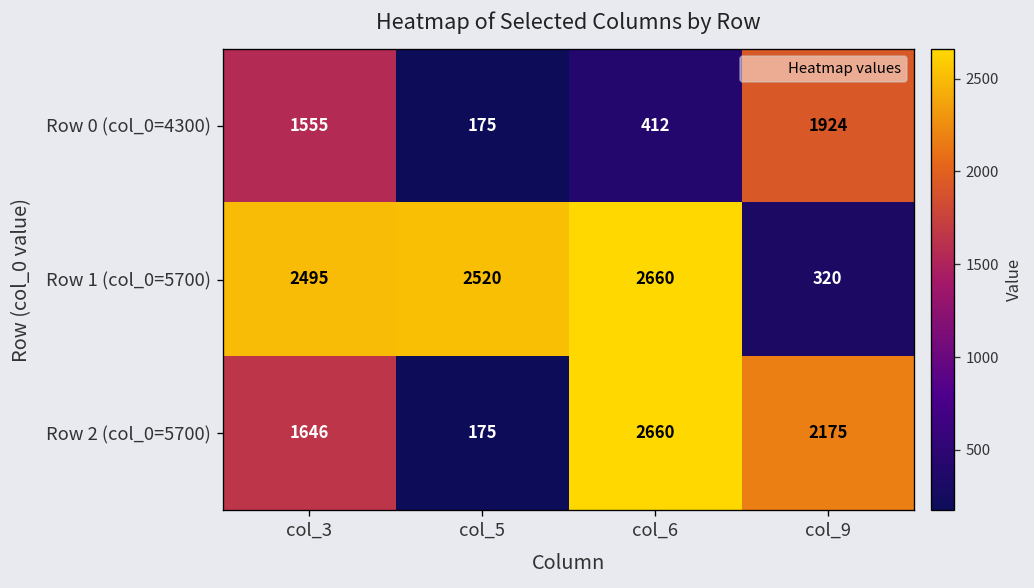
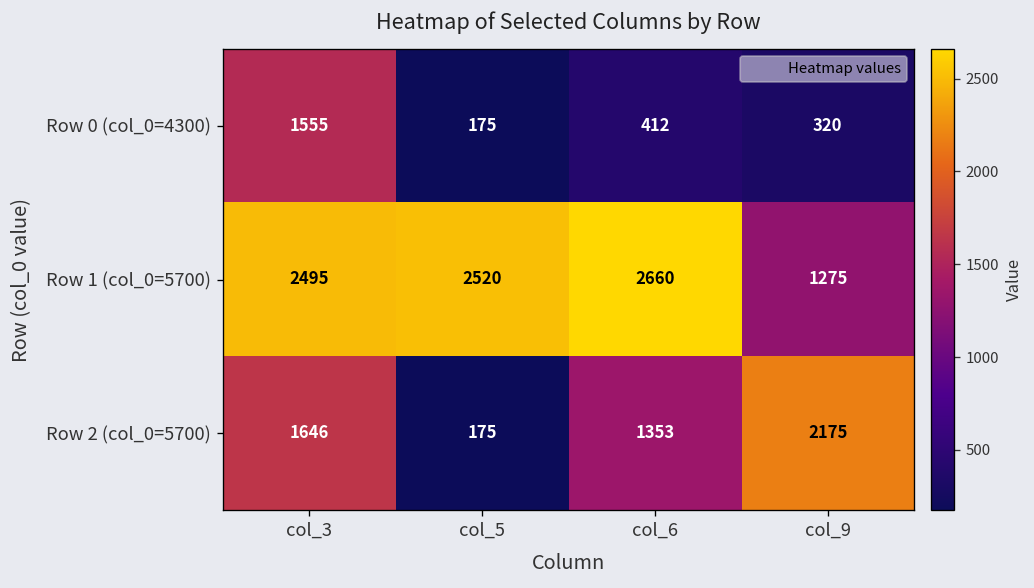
  {
    "Row 0 (col_0=4300)": {
      "col_3": 1555,
      "col_5": 175,
      "col_6": 412,
-     "col_9": 1924
+     "col_9": 320
    },
    "Row 1 (col_0=5700)": {
      "col_3": 2495,
      "col_5": 2520,
      "col_6": 2660,
-     "col_9": 320
+     "col_9": 1275
    },
    "Row 2 (col_0=5700)": {
      "col_3": 1646,
      "col_5": 175,
-     "col_6": 2660,
+     "col_6": 1353,
      "col_9": 2175
    }
  }
